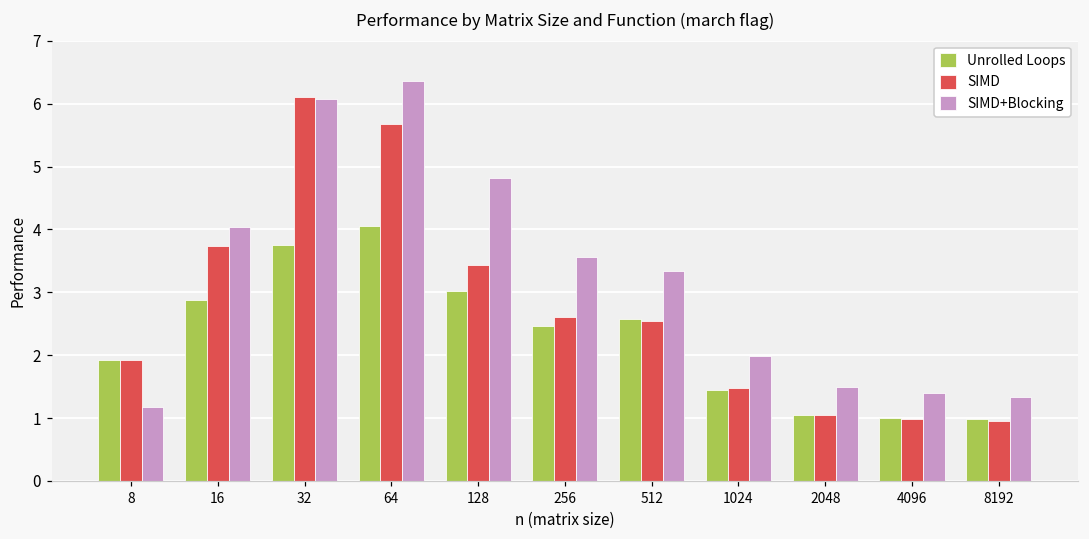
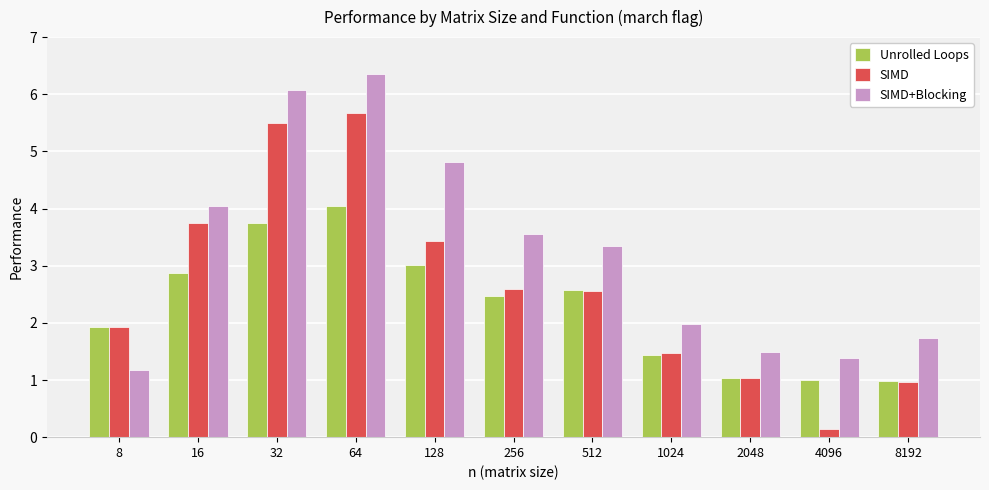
  {
    "Unrolled Loops": {
      "8": 1.9,
      "16": 2.9,
      "32": 3.8,
      "64": 4.1,
      "128": 3.0,
      "256": 2.5,
      "512": 2.6,
      "1024": 1.4,
      "2048": 1.0,
      "4096": 1.0,
      "8192": 1.0
    },
    "SIMD": {
      "8": 1.9,
      "16": 3.7,
-     "32": 6.1,
+     "32": 5.5,
      "64": 5.7,
      "128": 3.4,
      "256": 2.6,
      "512": 2.6,
      "1024": 1.5,
      "2048": 1.0,
-     "4096": 1.0,
+     "4096": 0.2,
      "8192": 1.0
    },
    "SIMD+Blocking": {
      "8": 1.2,
      "16": 4.0,
      "32": 6.1,
      "64": 6.4,
      "128": 4.8,
      "256": 3.6,
      "512": 3.3,
      "1024": 2.0,
      "2048": 1.5,
      "4096": 1.4,
-     "8192": 1.3
+     "8192": 1.7
    }
  }
